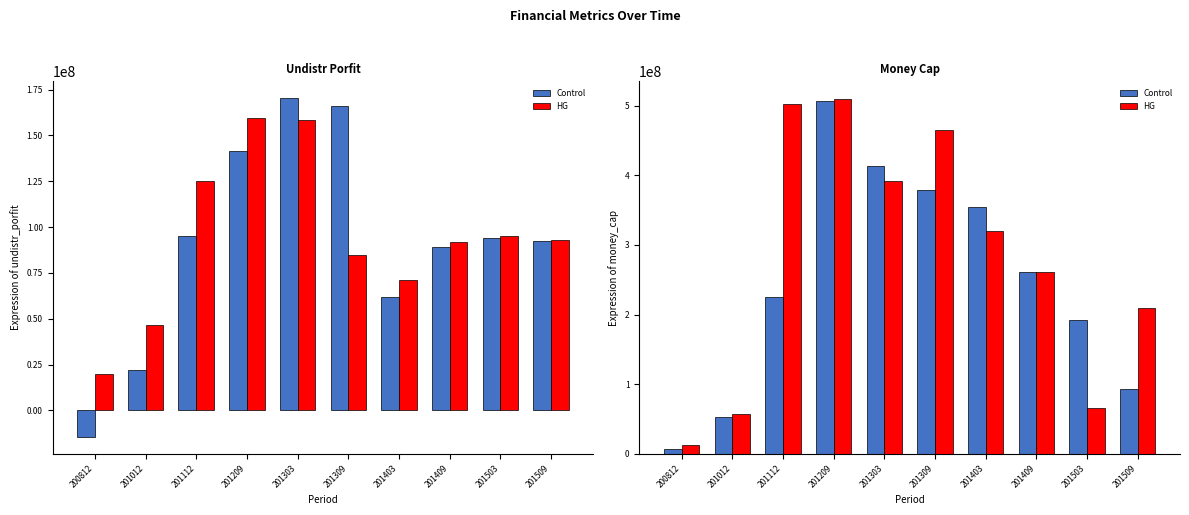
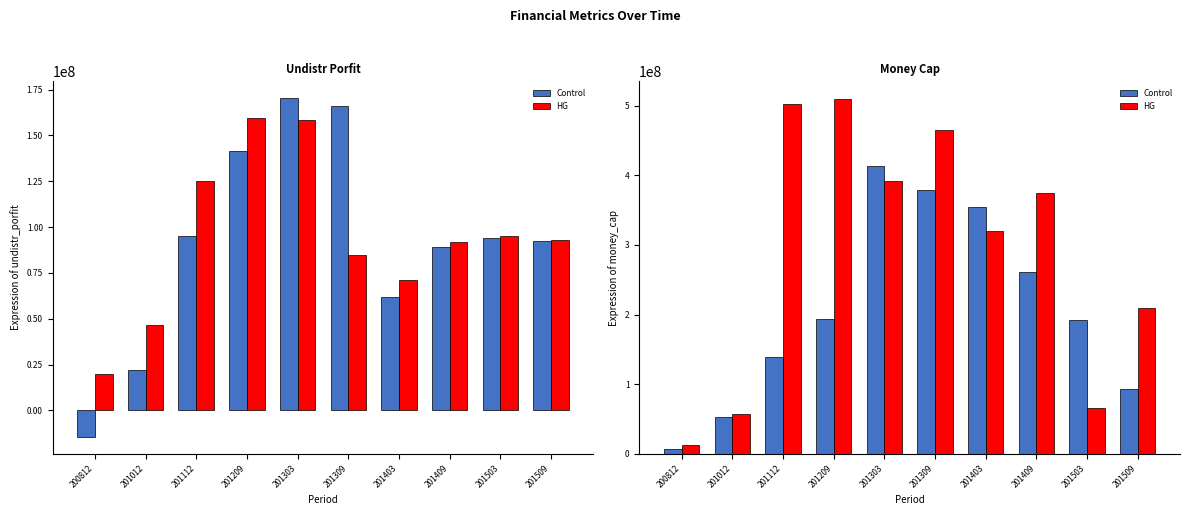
  {
    "Undistr Porfit": {
      "Control": {
        "200812": -14000000,
        "201012": 22000000,
        "201112": 95000000,
        "201209": 142000000,
        "201303": 170000000,
        "201309": 166000000,
        "201403": 62000000,
        "201409": 89000000,
        "201503": 94000000,
        "201509": 93000000
      },
      "HG": {
        "200812": 20000000,
        "201012": 47000000,
        "201112": 125000000,
        "201209": 159000000,
        "201303": 158000000,
        "201309": 85000000,
        "201403": 71000000,
        "201409": 92000000,
        "201503": 95000000,
        "201509": 93000000
      }
    },
    "Money Cap": {
      "Control": {
        "200812": 10000000,
        "201012": 50000000,
-       "201112": 230000000,
-       "201209": 510000000,
+       "201112": 140000000,
+       "201209": 190000000,
        "201303": 410000000,
        "201309": 380000000,
        "201403": 350000000,
        "201409": 260000000,
        "201503": 190000000,
        "201509": 90000000
      },
      "HG": {
        "200812": 10000000,
        "201012": 60000000,
        "201112": 500000000,
        "201209": 510000000,
        "201303": 390000000,
        "201309": 470000000,
        "201403": 320000000,
-       "201409": 260000000,
+       "201409": 370000000,
        "201503": 70000000,
        "201509": 210000000
      }
    }
  }
